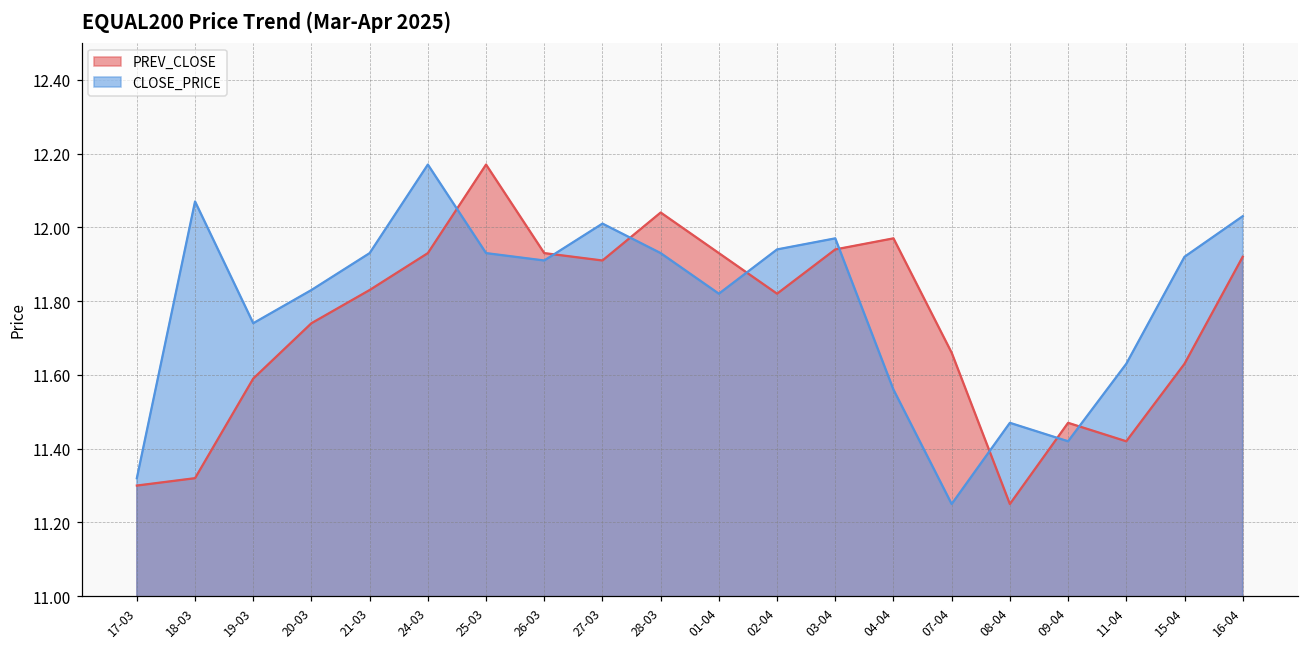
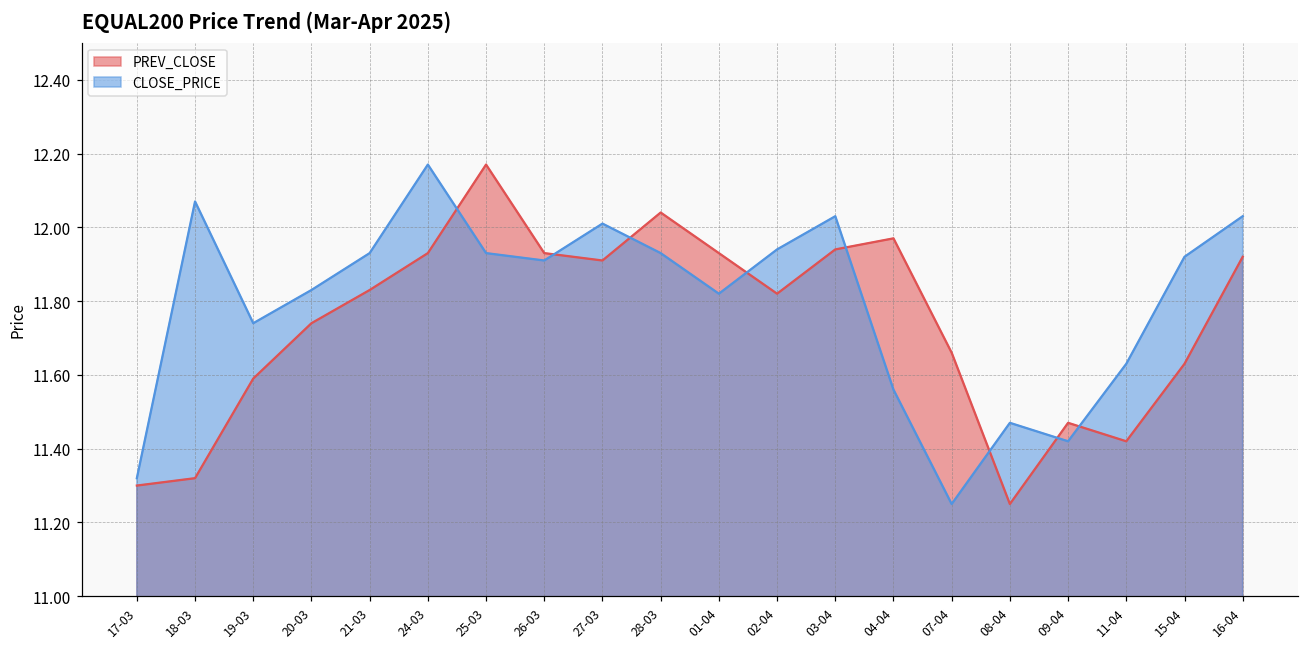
  {
    "PREV_CLOSE": {
      "17-03": 11.30,
      "18-03": 11.32,
      "19-03": 11.59,
      "20-03": 11.74,
      "21-03": 11.83,
      "24-03": 11.93,
      "25-03": 12.17,
      "26-03": 11.93,
      "27-03": 11.91,
      "28-03": 12.04,
      "01-04": 11.93,
      "02-04": 11.82,
      "03-04": 11.94,
      "04-04": 11.97,
      "07-04": 11.66,
      "08-04": 11.25,
      "09-04": 11.47,
      "11-04": 11.42,
      "15-04": 11.63,
      "16-04": 11.92
    },
    "CLOSE_PRICE": {
      "17-03": 11.32,
      "18-03": 12.07,
      "19-03": 11.74,
      "20-03": 11.83,
      "21-03": 11.93,
      "24-03": 12.17,
      "25-03": 11.93,
      "26-03": 11.91,
      "27-03": 12.01,
      "28-03": 11.93,
      "01-04": 11.82,
      "02-04": 11.94,
-     "03-04": 11.97,
+     "03-04": 12.03,
      "04-04": 11.56,
      "07-04": 11.25,
      "08-04": 11.47,
      "09-04": 11.42,
      "11-04": 11.63,
      "15-04": 11.92,
      "16-04": 12.03
    }
  }
